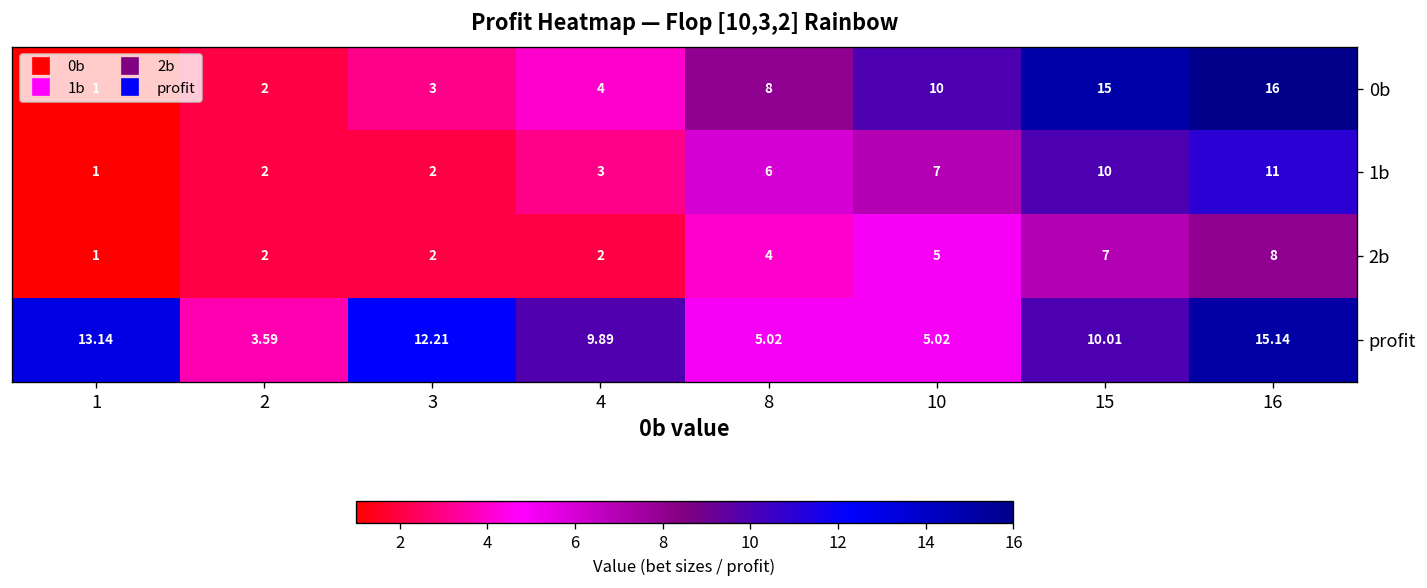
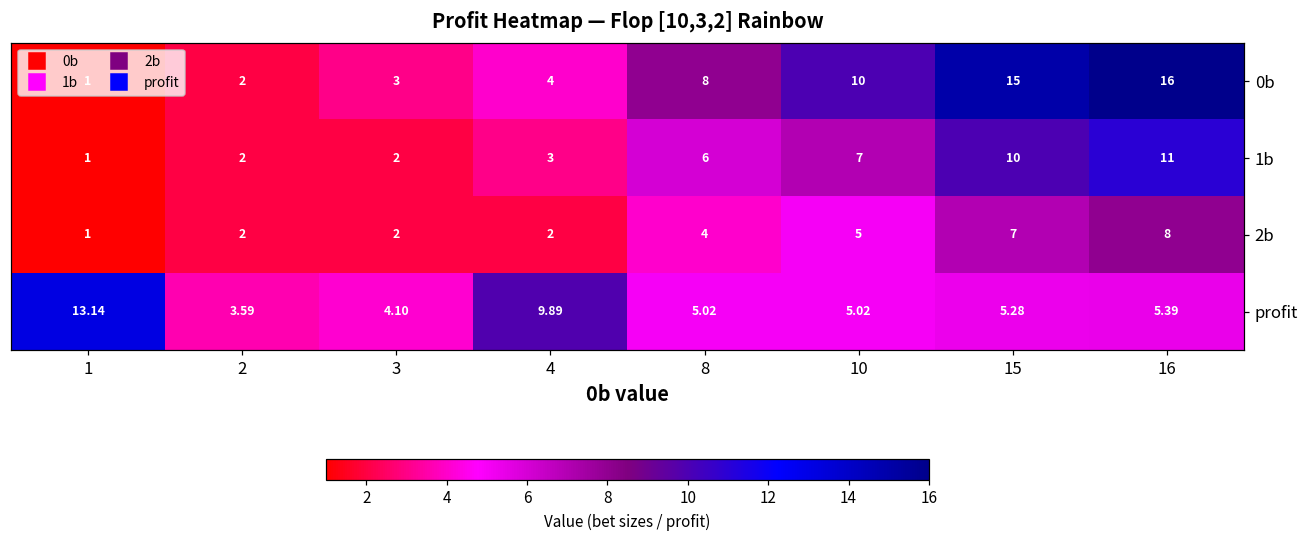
  {
    "0b": {
      "2": 2,
      "3": 3,
      "4": 4,
      "8": 8,
      "10": 10,
      "15": 15,
      "16": 16
    },
    "1b": {
      "1": 1,
      "2": 2,
      "3": 2,
      "4": 3,
      "8": 6,
      "10": 7,
      "15": 10,
      "16": 11
    },
    "2b": {
      "1": 1,
      "2": 2,
      "3": 2,
      "4": 2,
      "8": 4,
      "10": 5,
      "15": 7,
      "16": 8
    },
    "profit": {
      "1": 13.14,
      "2": 3.59,
-     "3": 12.21,
+     "3": 4.10,
      "4": 9.89,
      "8": 5.02,
      "10": 5.02,
-     "15": 10.01,
-     "16": 15.14
+     "15": 5.28,
+     "16": 5.39
    }
  }
